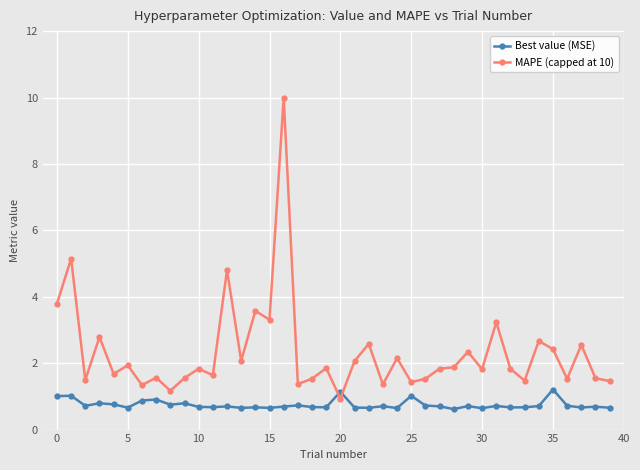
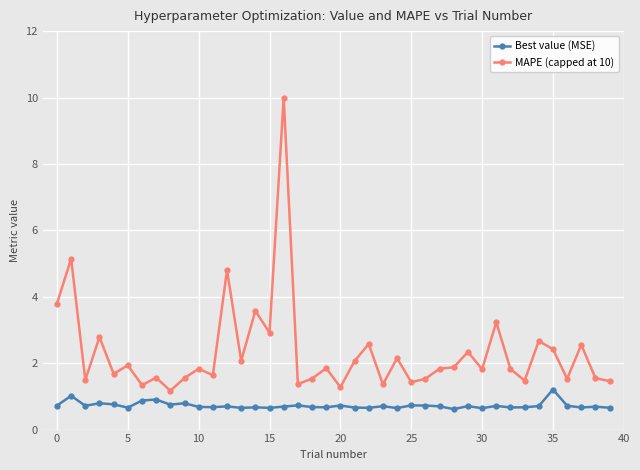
  {
    "Best value (MSE)": {
-     "0": 1.0,
+     "0": 0.7,
      "5": 0.7,
      "10": 0.7,
      "15": 0.7,
-     "20": 1.1,
-     "25": 1.0,
+     "20": 0.7,
+     "25": 0.7,
      "30": 0.6,
      "35": 1.2
    },
    "MAPE (capped at 10)": {
      "0": 3.8,
      "5": 1.9,
      "10": 1.8,
-     "15": 3.3,
-     "20": 0.9,
+     "15": 2.9,
+     "20": 1.3,
      "25": 1.4,
      "30": 1.8,
      "35": 2.4
    }
  }
